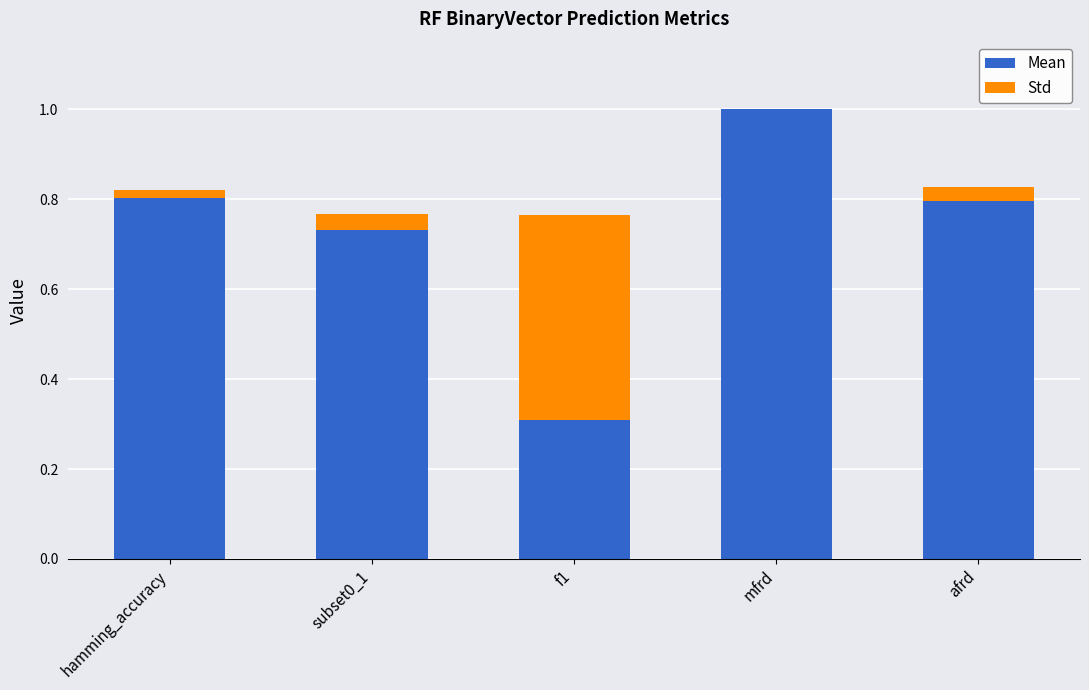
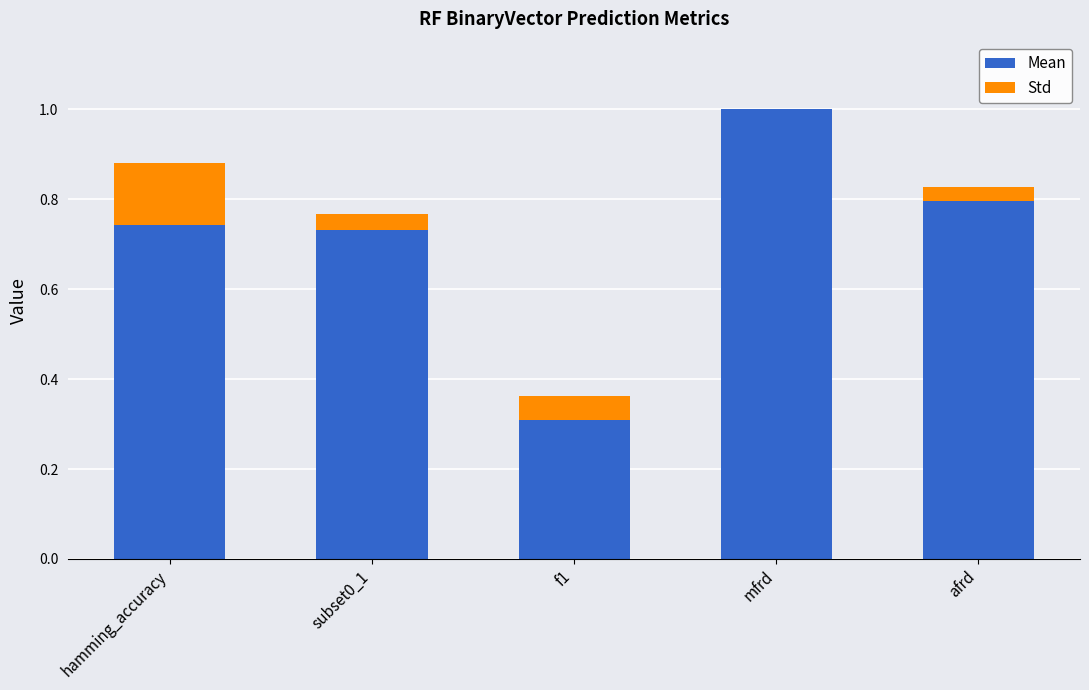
  {
    "Mean": {
-     "hamming_accuracy": 0.80,
+     "hamming_accuracy": 0.74,
      "subset0_1": 0.73,
      "f1": 0.31,
      "mfrd": 1.00,
      "afrd": 0.79
    },
    "Std": {
-     "hamming_accuracy": 0.02,
+     "hamming_accuracy": 0.14,
      "subset0_1": 0.04,
-     "f1": 0.46,
+     "f1": 0.05,
      "mfrd": 0.00,
      "afrd": 0.03
    }
  }
